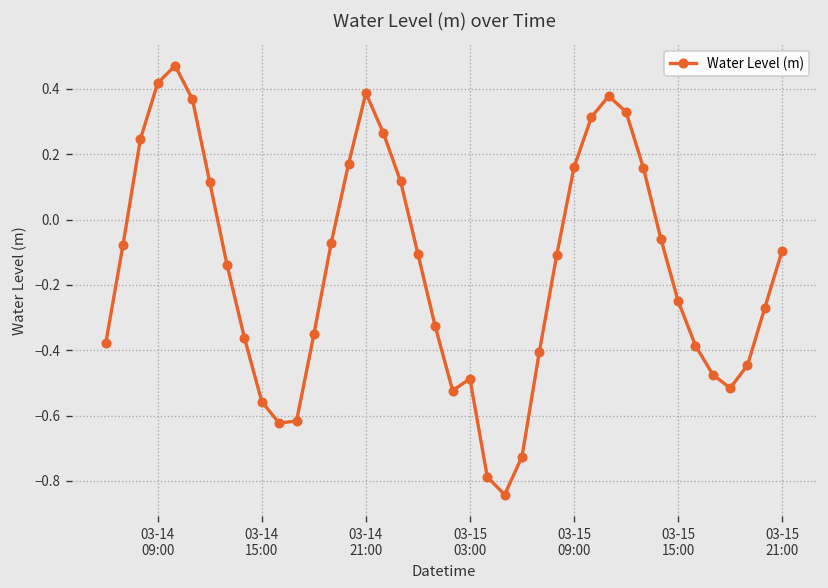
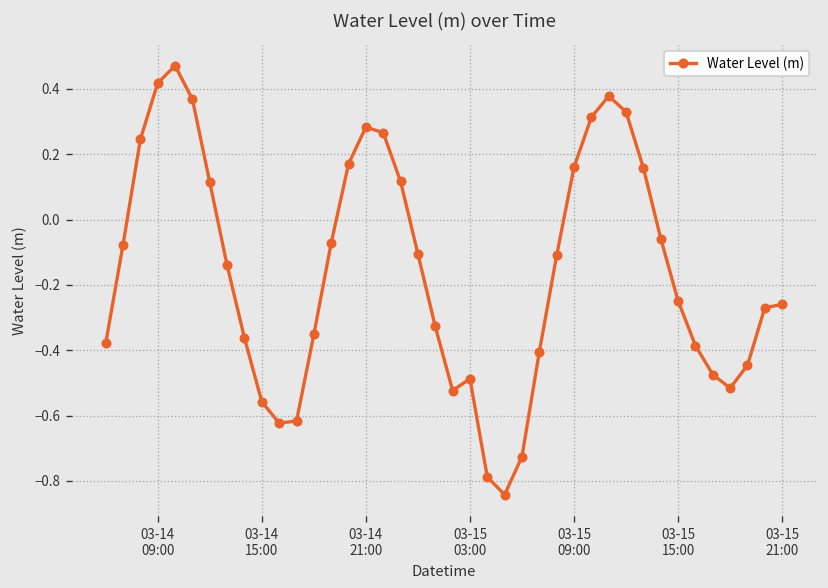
  {
    "03-14 09:00": 0.42,
    "03-14 15:00": -0.56,
-   "03-14 21:00": 0.39,
+   "03-14 21:00": 0.28,
    "03-15 03:00": -0.49,
    "03-15 09:00": 0.16,
    "03-15 15:00": -0.25,
-   "03-15 21:00": -0.09
+   "03-15 21:00": -0.26
  }
